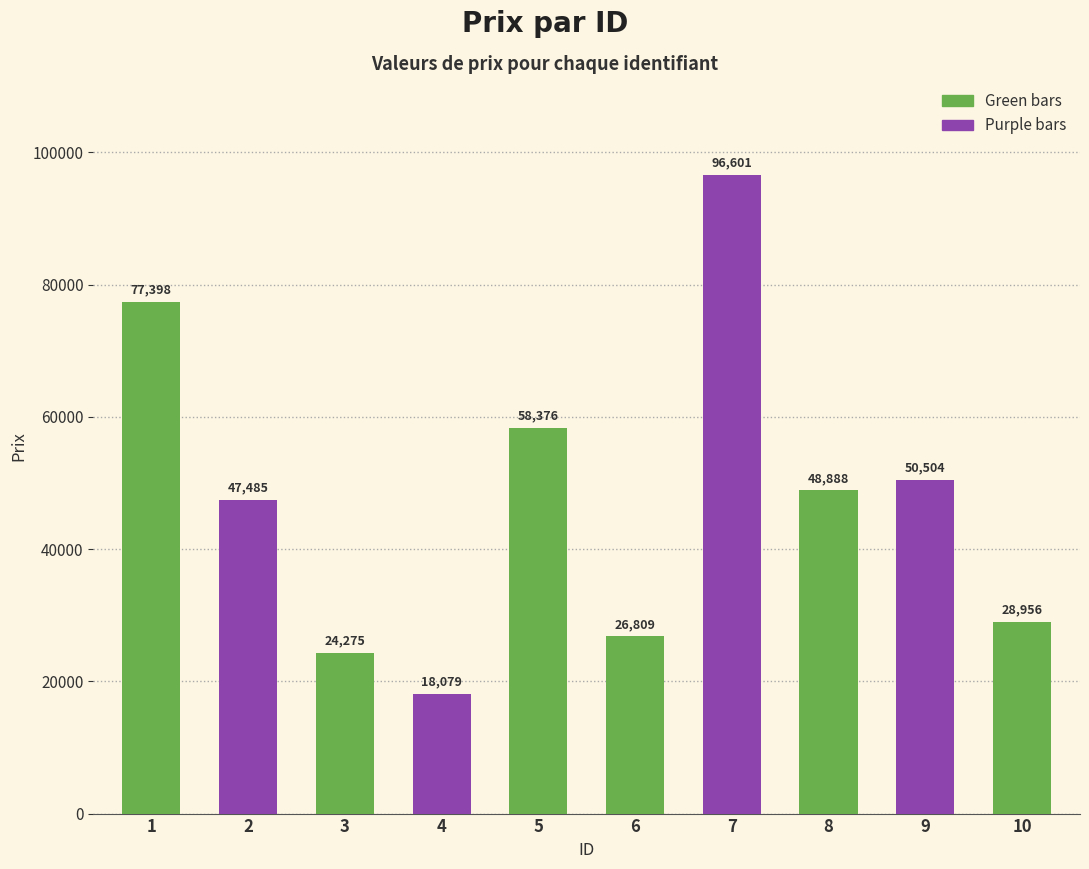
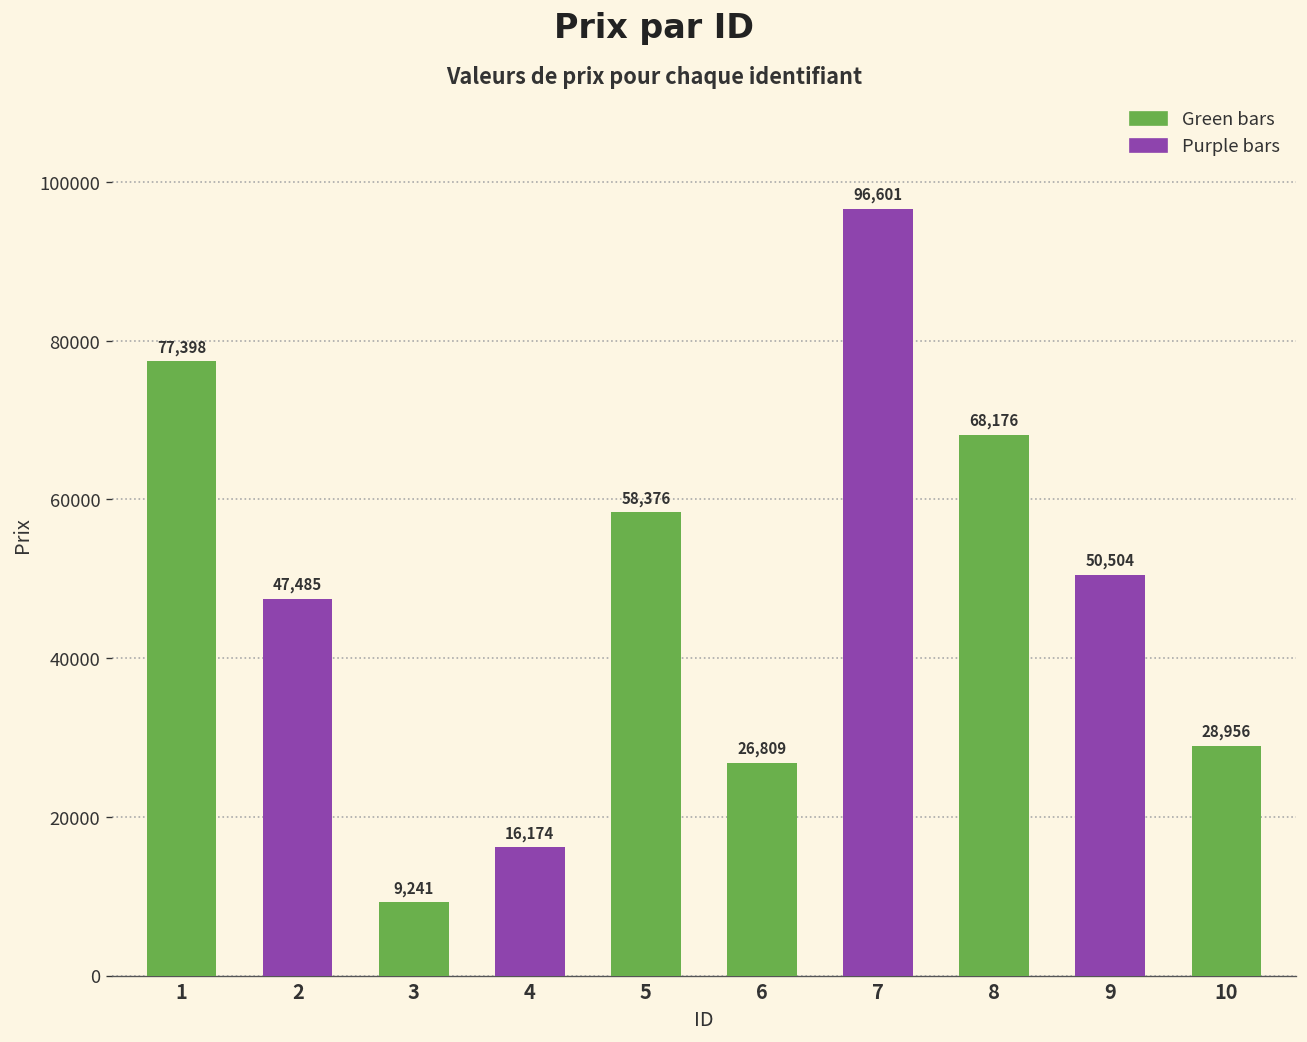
  {
    "1": "77,398",
    "2": "47,485",
-   "3": "24,275",
-   "4": "18,079",
+   "3": "9,241",
+   "4": "16,174",
    "5": "58,376",
    "6": "26,809",
    "7": "96,601",
-   "8": "48,888",
+   "8": "68,176",
    "9": "50,504",
    "10": "28,956"
  }
